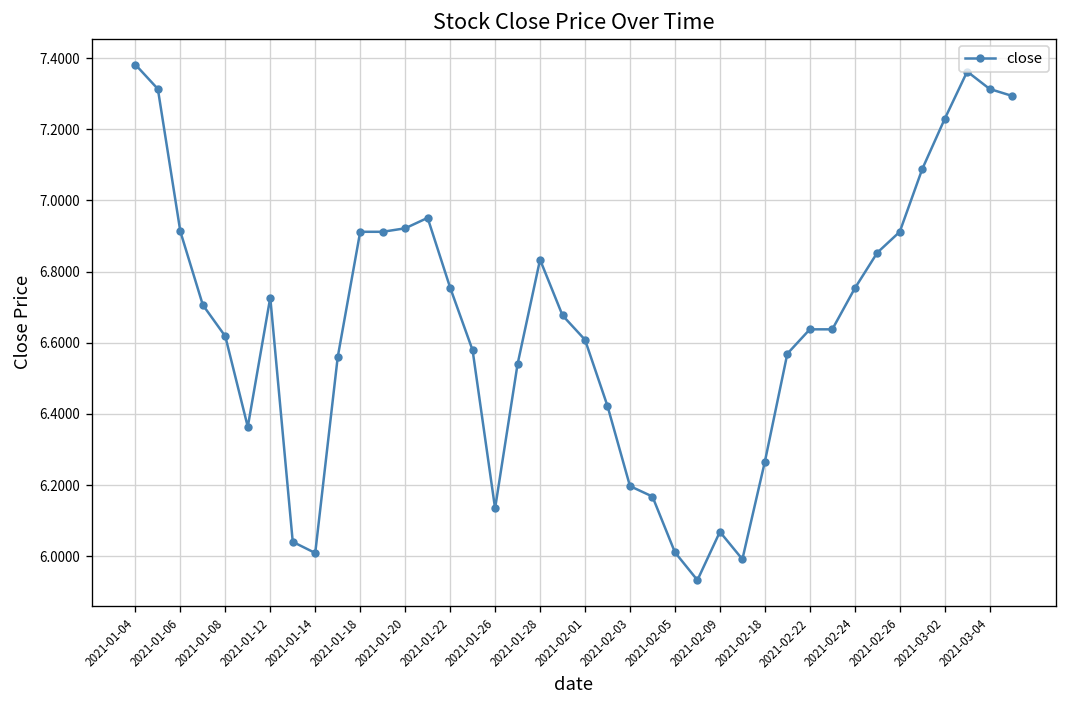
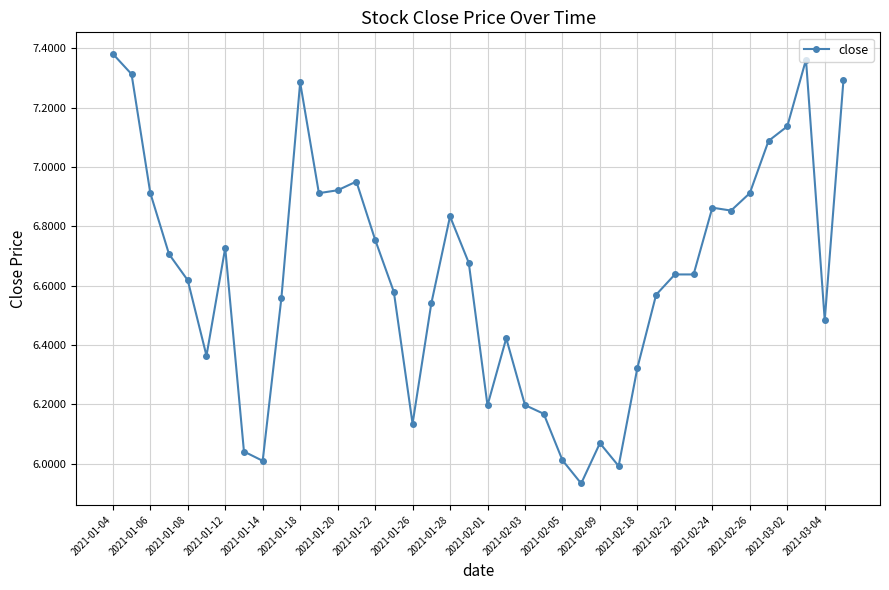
  {
    "2021-01-04": 7.38,
    "2021-01-06": 6.91,
    "2021-01-08": 6.62,
    "2021-01-12": 6.73,
    "2021-01-14": 6.01,
-   "2021-01-18": 6.91,
+   "2021-01-18": 7.29,
    "2021-01-20": 6.92,
    "2021-01-22": 6.76,
    "2021-01-26": 6.13,
    "2021-01-28": 6.83,
-   "2021-02-01": 6.61,
+   "2021-02-01": 6.20,
    "2021-02-03": 6.20,
    "2021-02-05": 6.01,
    "2021-02-09": 6.07,
-   "2021-02-18": 6.27,
+   "2021-02-18": 6.32,
    "2021-02-22": 6.64,
-   "2021-02-24": 6.75,
+   "2021-02-24": 6.86,
    "2021-02-26": 6.91,
-   "2021-03-02": 7.23,
-   "2021-03-04": 7.31
+   "2021-03-02": 7.14,
+   "2021-03-04": 6.48
  }
